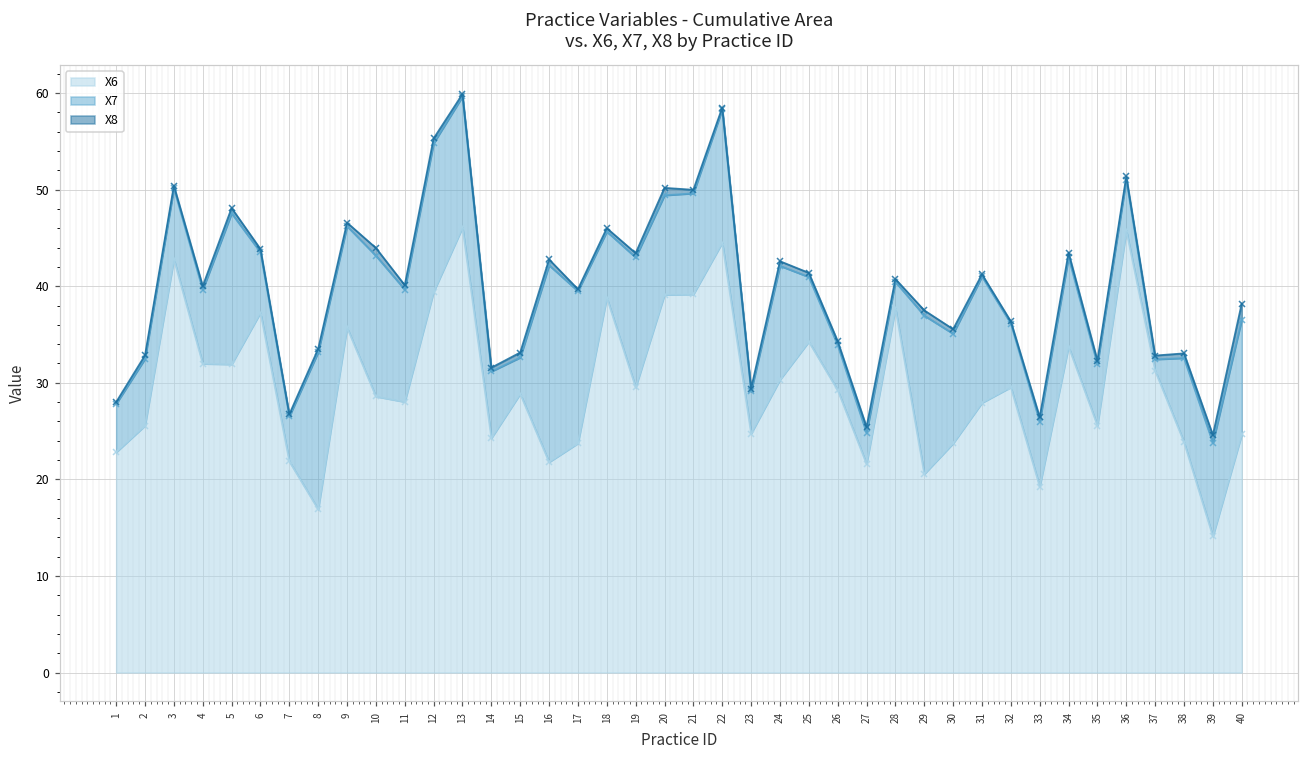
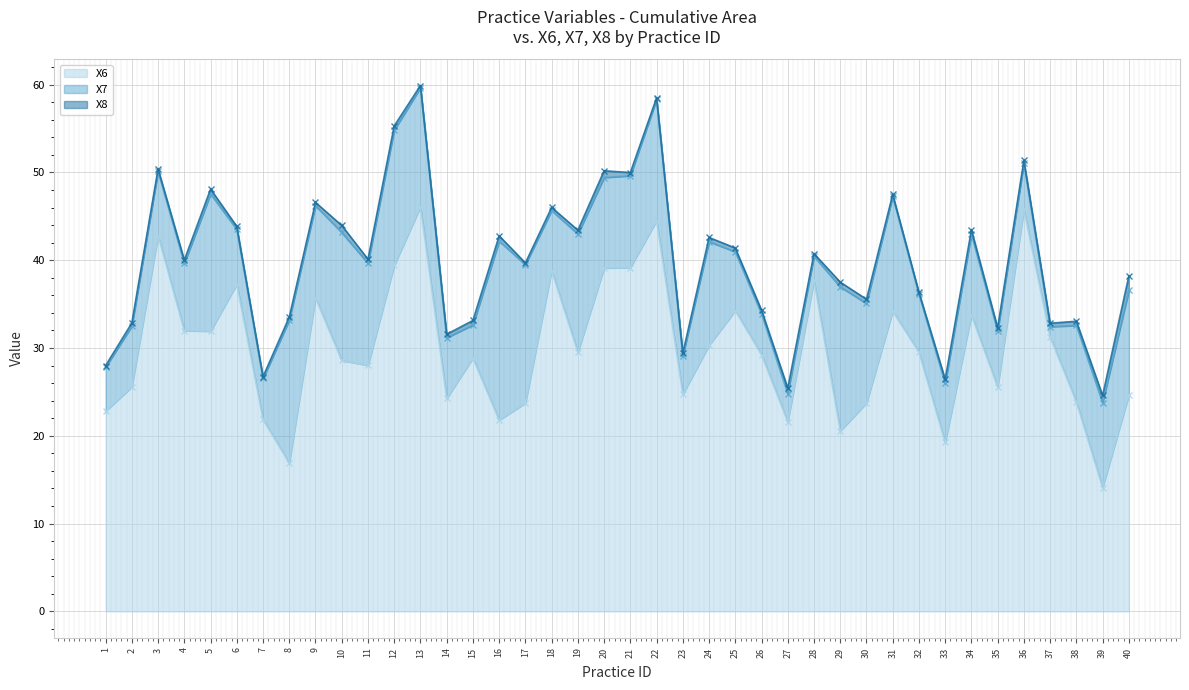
  {
    "X6": {
      "1": 23,
      "2": 26,
      "3": 43,
      "4": 32,
      "5": 32,
      "6": 37,
      "7": 22,
      "8": 17,
      "9": 36,
      "10": 29,
      "11": 28,
      "12": 39,
      "13": 46,
      "14": 24,
      "15": 29,
      "16": 22,
      "17": 24,
      "18": 39,
      "19": 30,
      "20": 39,
      "21": 39,
      "22": 45,
      "23": 25,
      "24": 30,
      "25": 34,
      "26": 29,
      "27": 22,
      "28": 38,
      "29": 21,
      "30": 24,
-     "31": 28,
+     "31": 34,
      "32": 30,
      "33": 19,
      "34": 34,
      "35": 26,
      "36": 46,
      "37": 31,
      "38": 24,
      "39": 14,
      "40": 25
    },
    "X7": {
      "2": 7,
      "4": 8,
      "5": 16,
      "6": 6,
      "8": 16,
      "9": 10,
      "10": 15,
      "11": 12,
      "12": 15,
      "14": 7,
      "15": 4,
      "16": 20,
      "18": 7,
      "19": 13,
      "20": 10,
      "21": 10,
      "23": 4,
      "24": 12,
      "25": 7,
      "26": 5,
      "27": 3,
      "29": 16,
      "30": 11,
      "33": 7,
      "34": 9,
      "35": 6,
      "36": 5,
      "37": 1,
      "38": 9,
      "39": 10,
      "40": 12
    },
    "X8": {
      "2": 0,
      "4": 0,
      "5": 1,
      "6": 0,
      "8": 0,
      "9": 0,
      "10": 1,
      "11": 0,
      "12": 0,
      "14": 0,
      "15": 1,
      "16": 1,
      "18": 0,
      "19": 0,
      "20": 1,
      "21": 0,
      "23": 0,
      "24": 0,
      "25": 0,
      "26": 0,
      "27": 1,
      "29": 1,
      "30": 0,
      "33": 0,
      "34": 0,
      "35": 0,
      "36": 0,
      "37": 0,
      "38": 0,
      "39": 1,
      "40": 2
    }
  }
